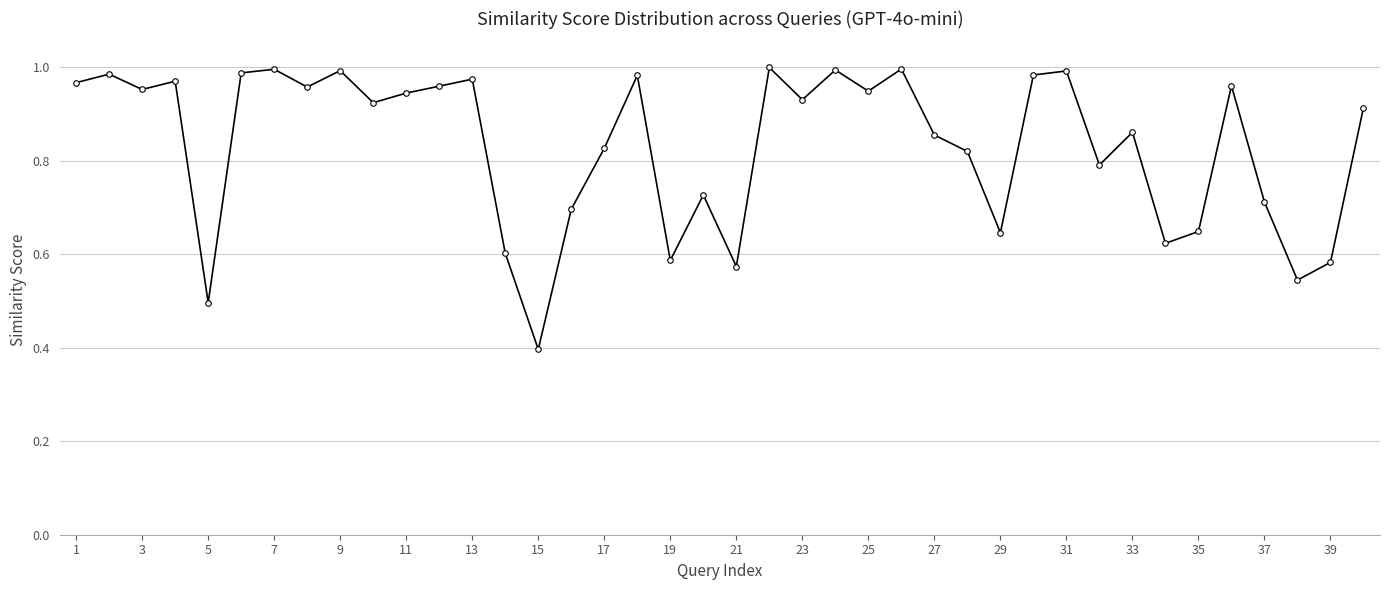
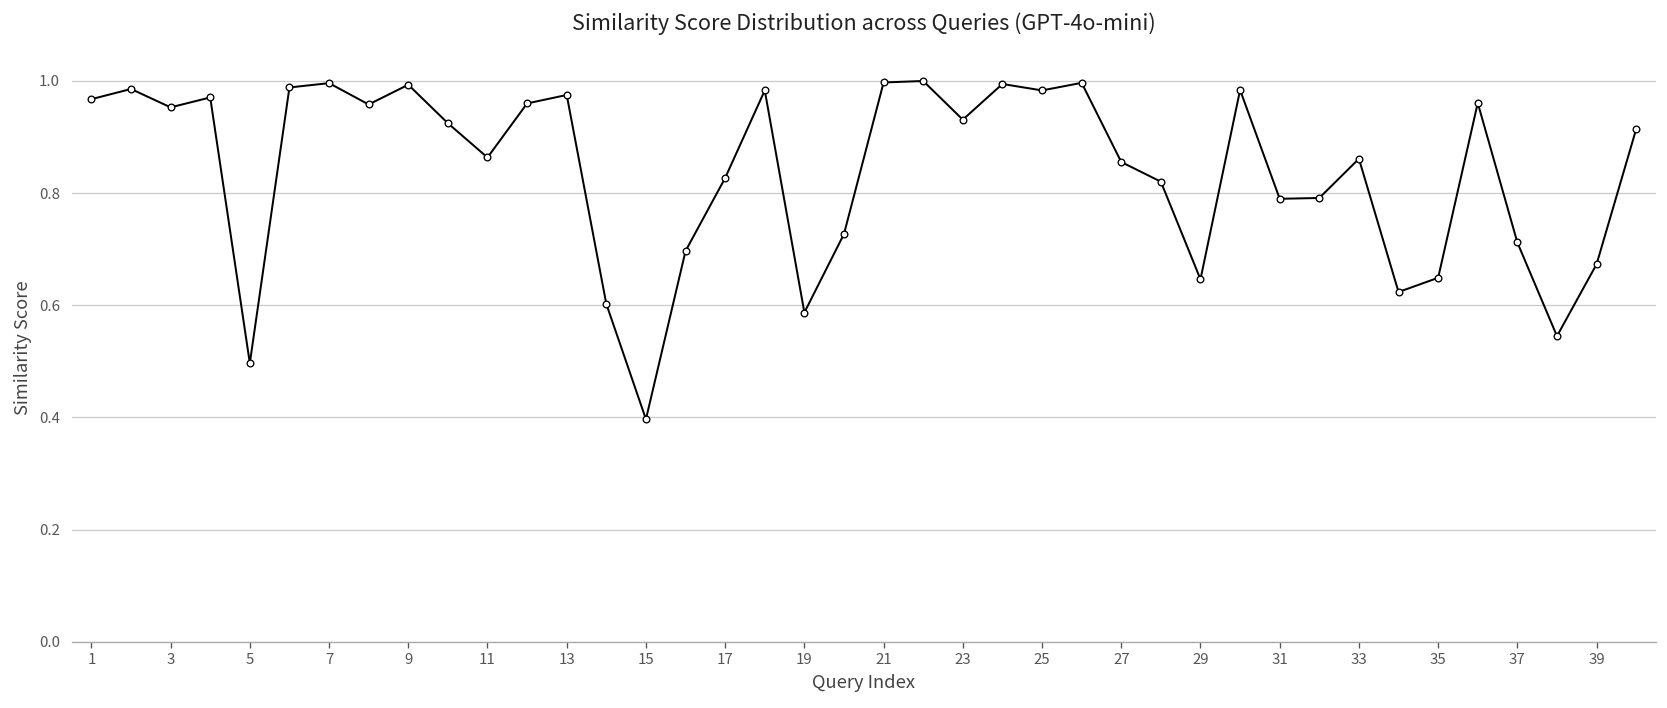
  {
    "1": 0.97,
    "3": 0.95,
    "5": 0.50,
    "7": 1.00,
    "9": 0.99,
-   "11": 0.95,
+   "11": 0.86,
    "13": 0.98,
    "15": 0.40,
    "17": 0.83,
    "19": 0.59,
-   "21": 0.57,
+   "21": 1.00,
    "23": 0.93,
-   "25": 0.95,
+   "25": 0.98,
    "27": 0.86,
    "29": 0.65,
-   "31": 0.99,
+   "31": 0.79,
    "33": 0.86,
    "35": 0.65,
    "37": 0.71,
-   "39": 0.58
+   "39": 0.67
  }
